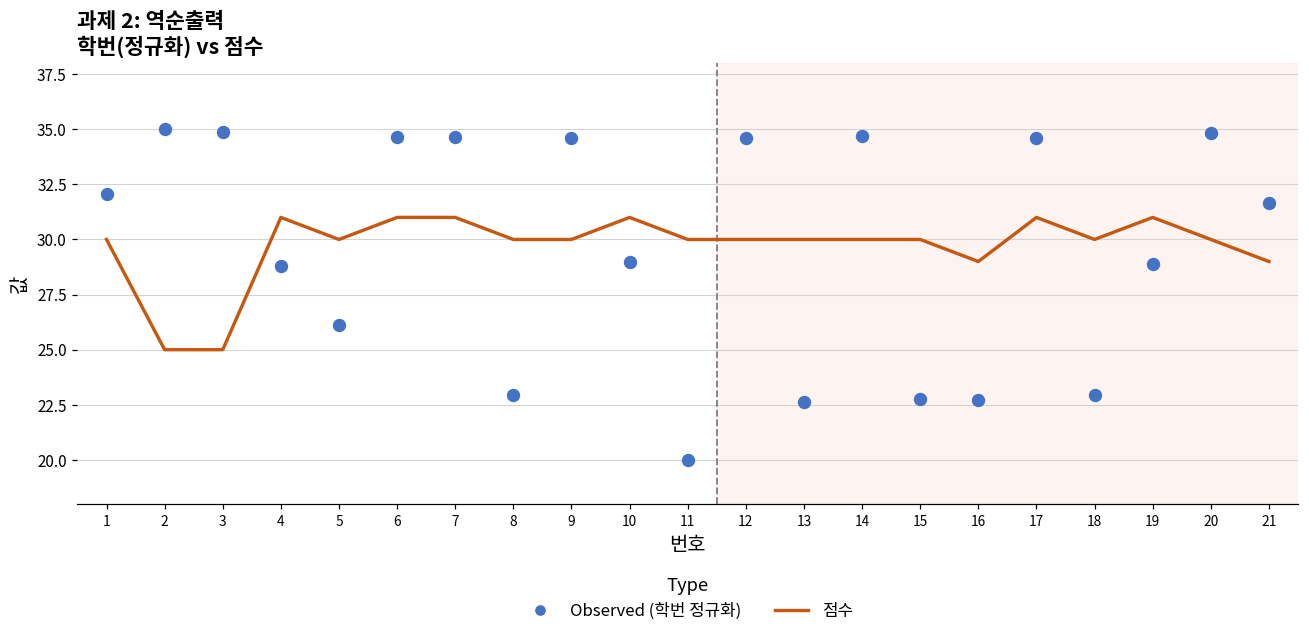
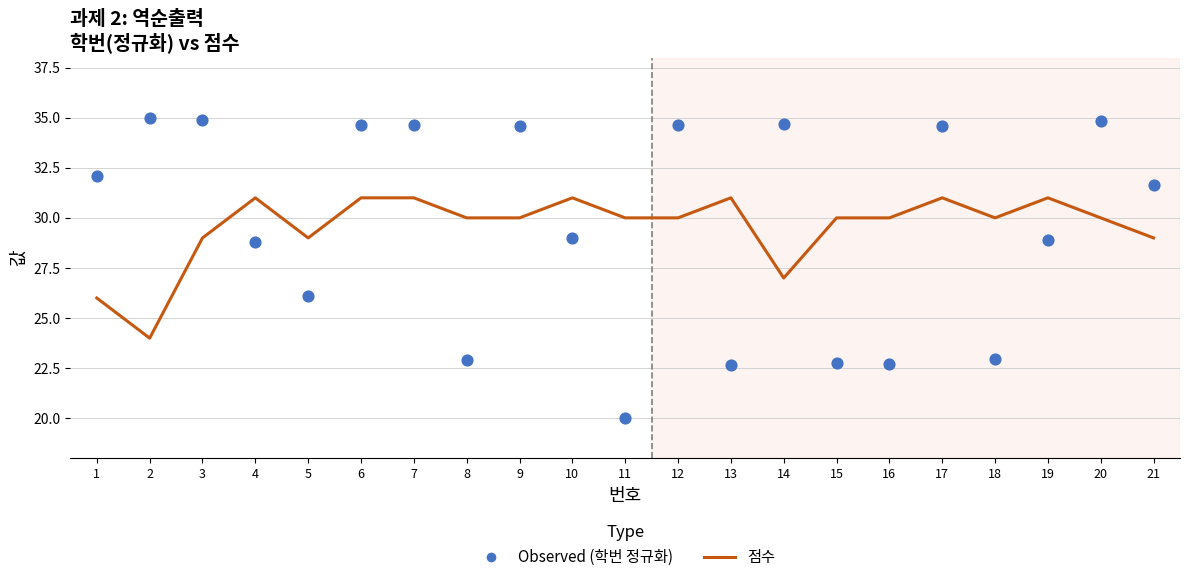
  {
    "점수": {
-     "1": 30,
-     "2": 25,
-     "3": 25,
+     "1": 26,
+     "2": 24,
+     "3": 29,
      "4": 31,
-     "5": 30,
+     "5": 29,
      "6": 31,
      "7": 31,
      "8": 30,
      "9": 30,
      "10": 31,
      "11": 30,
      "12": 30,
-     "13": 30,
-     "14": 30,
+     "13": 31,
+     "14": 27,
      "15": 30,
-     "16": 29,
+     "16": 30,
      "17": 31,
      "18": 30,
      "19": 31,
      "20": 30,
      "21": 29
    }
  }
